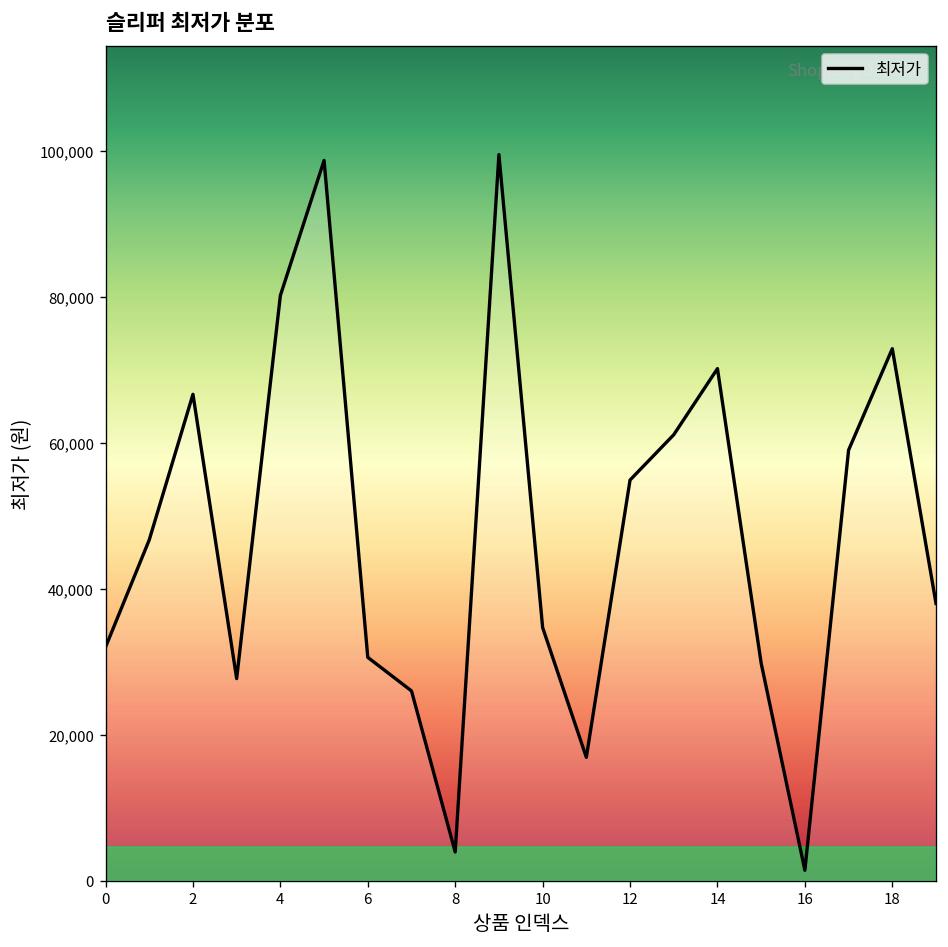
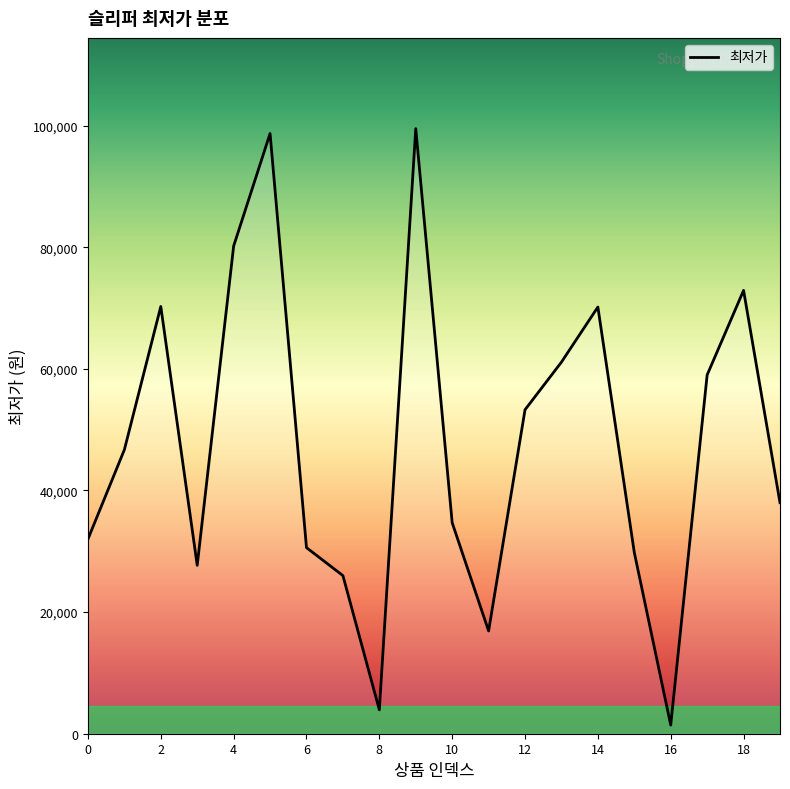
  {
    "0": "32,000",
-   "2": "67,000",
+   "2": "70,000",
    "4": "80,000",
    "6": "31,000",
    "10": "35,000",
-   "12": "55,000",
+   "12": "53,000",
    "14": "70,000",
    "18": "73,000"
  }
